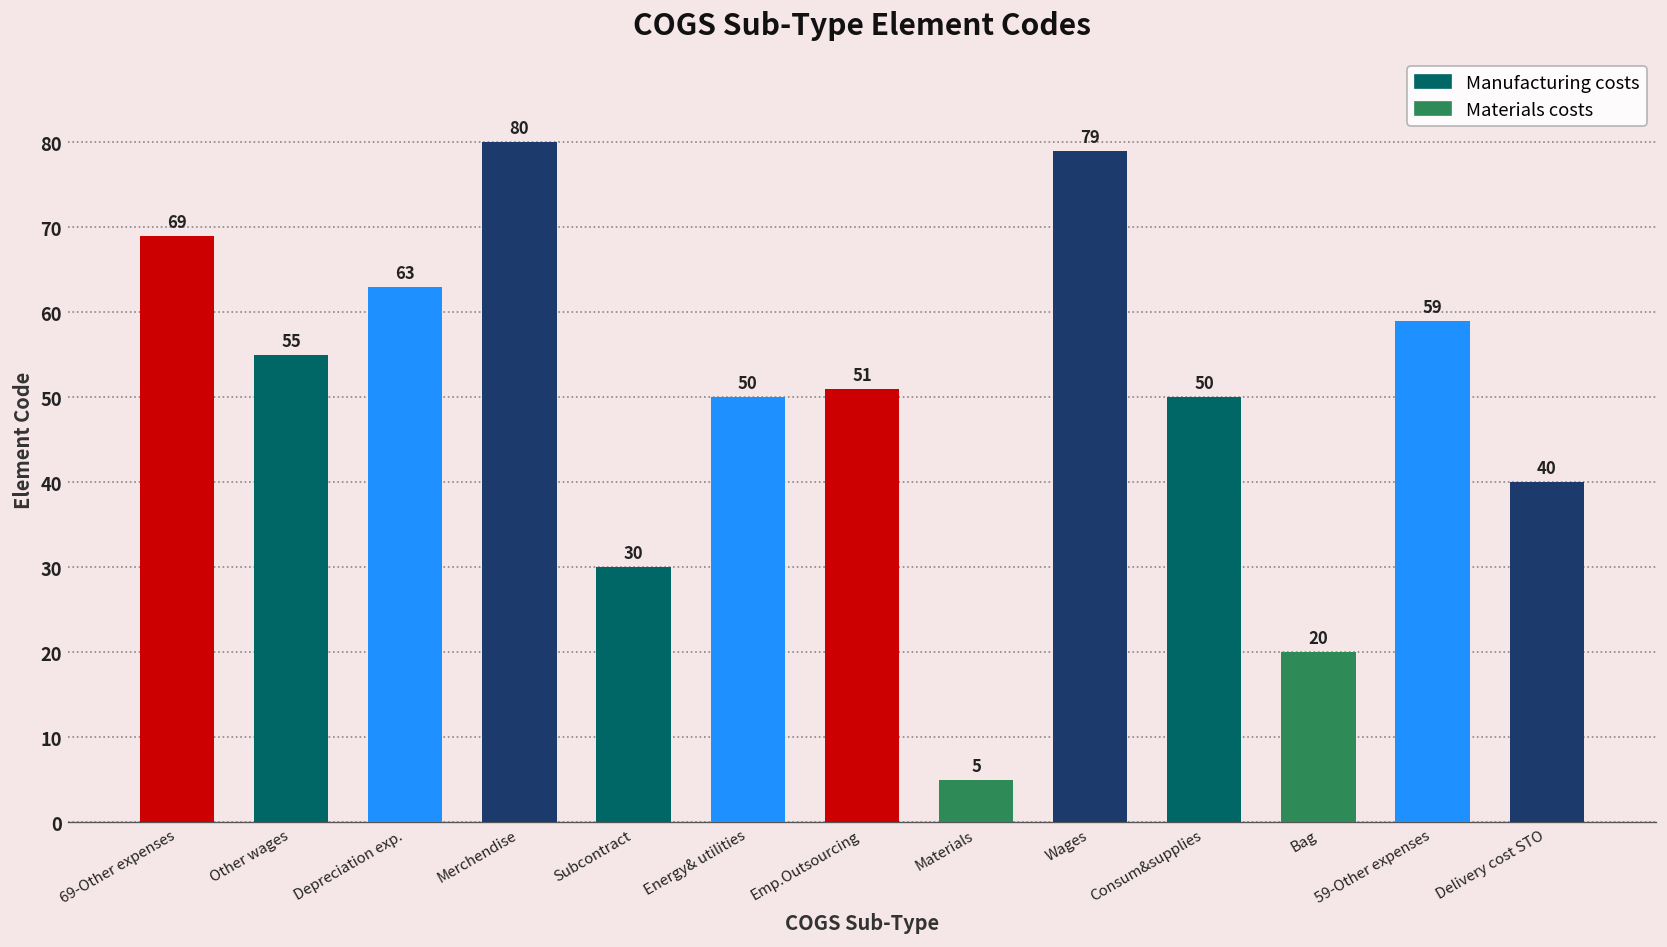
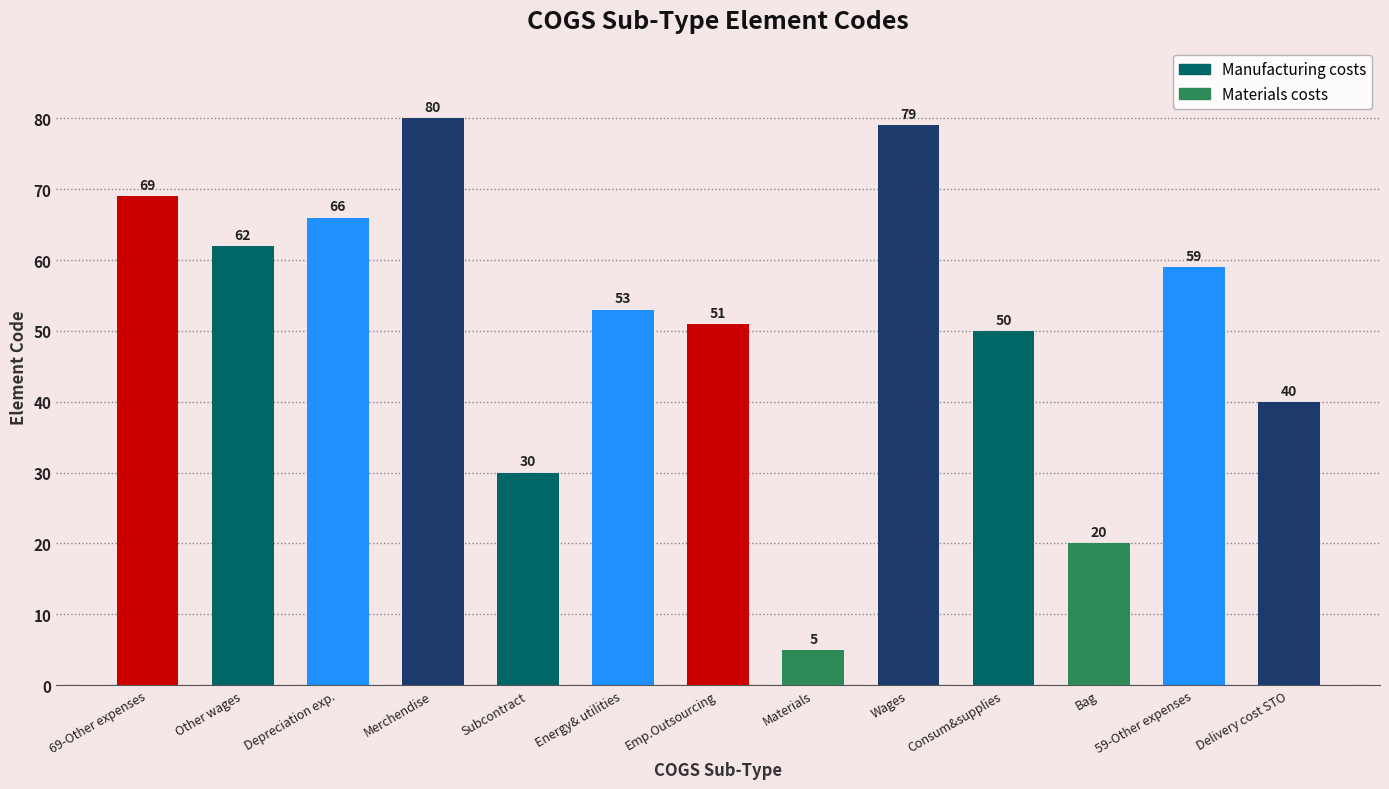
  {
    "69-Other expenses": 69,
-   "Other wages": 55,
-   "Depreciation exp.": 63,
+   "Other wages": 62,
+   "Depreciation exp.": 66,
    "Merchendise": 80,
    "Subcontract": 30,
-   "Energy& utilities": 50,
+   "Energy& utilities": 53,
    "Emp.Outsourcing": 51,
    "Materials": 5,
    "Wages": 79,
    "Consum&supplies": 50,
    "Bag": 20,
    "59-Other expenses": 59,
    "Delivery cost STO": 40
  }
